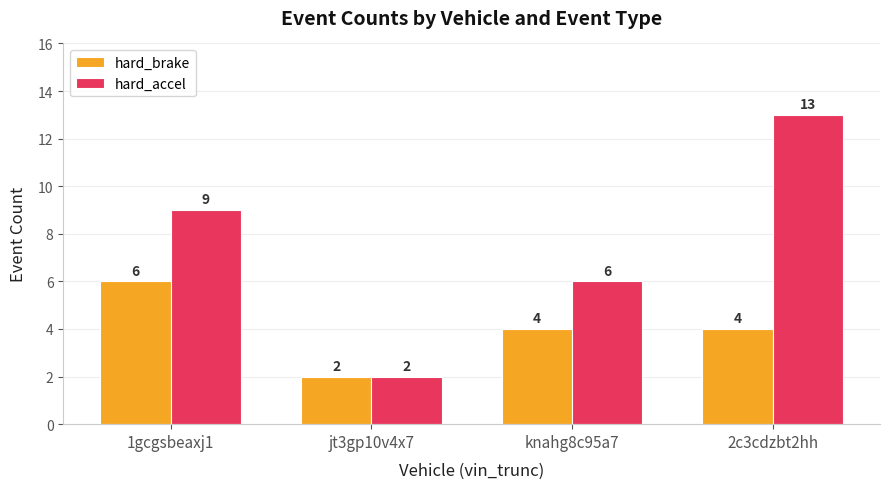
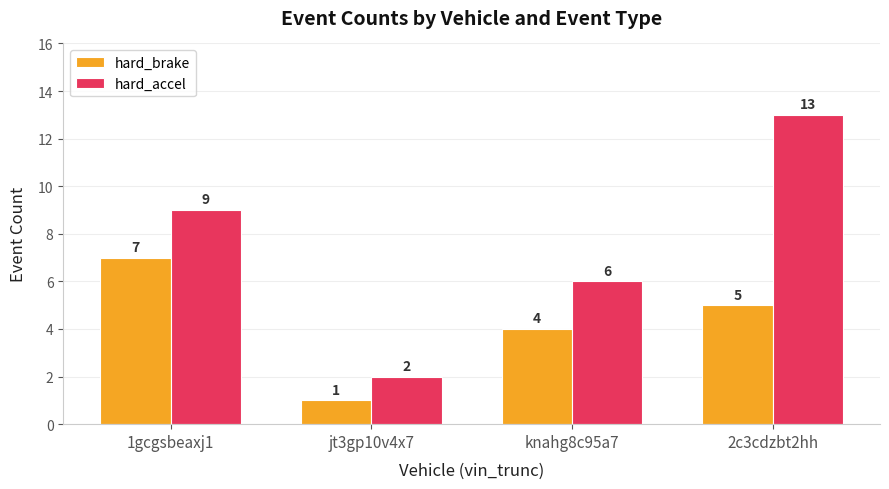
  {
    "hard_brake": {
-     "1gcgsbeaxj1": 6,
-     "jt3gp10v4x7": 2,
+     "1gcgsbeaxj1": 7,
+     "jt3gp10v4x7": 1,
      "knahg8c95a7": 4,
-     "2c3cdzbt2hh": 4
+     "2c3cdzbt2hh": 5
    },
    "hard_accel": {
      "1gcgsbeaxj1": 9,
      "jt3gp10v4x7": 2,
      "knahg8c95a7": 6,
      "2c3cdzbt2hh": 13
    }
  }
